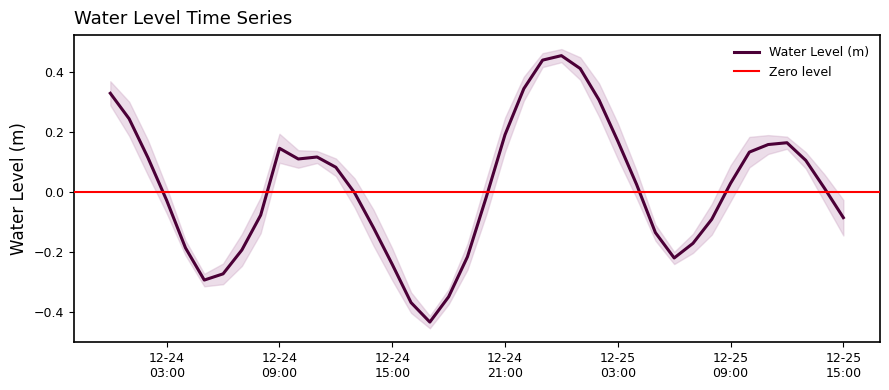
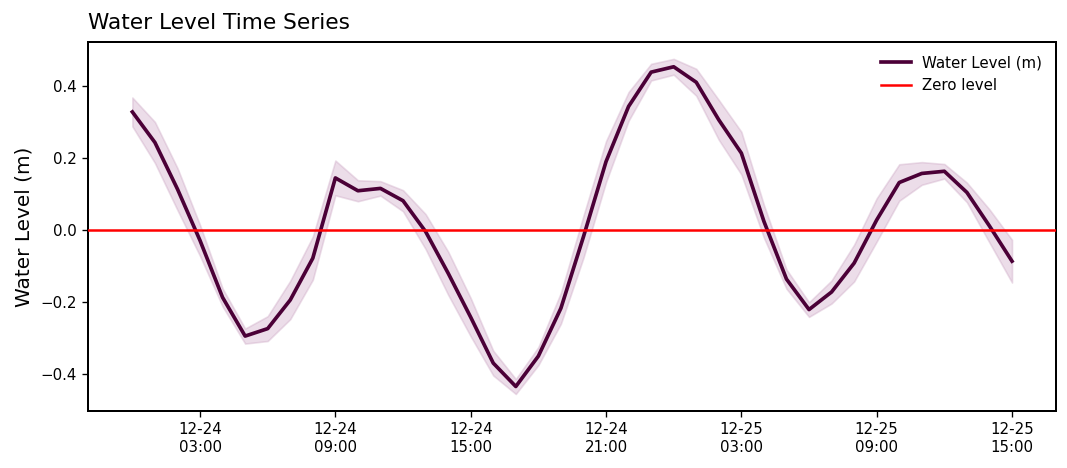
  {
    "Water Level (m)": {
      "12-24 03:00": -0.03,
      "12-24 09:00": 0.14,
      "12-24 15:00": -0.24,
      "12-24 21:00": 0.19,
-     "12-25 03:00": 0.17,
+     "12-25 03:00": 0.21,
      "12-25 09:00": 0.03,
      "12-25 15:00": -0.09
    }
  }
